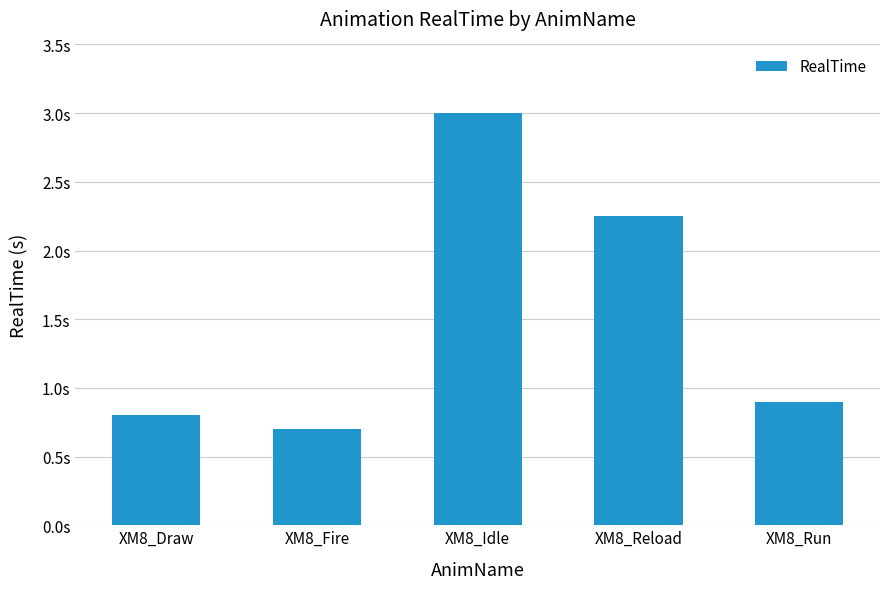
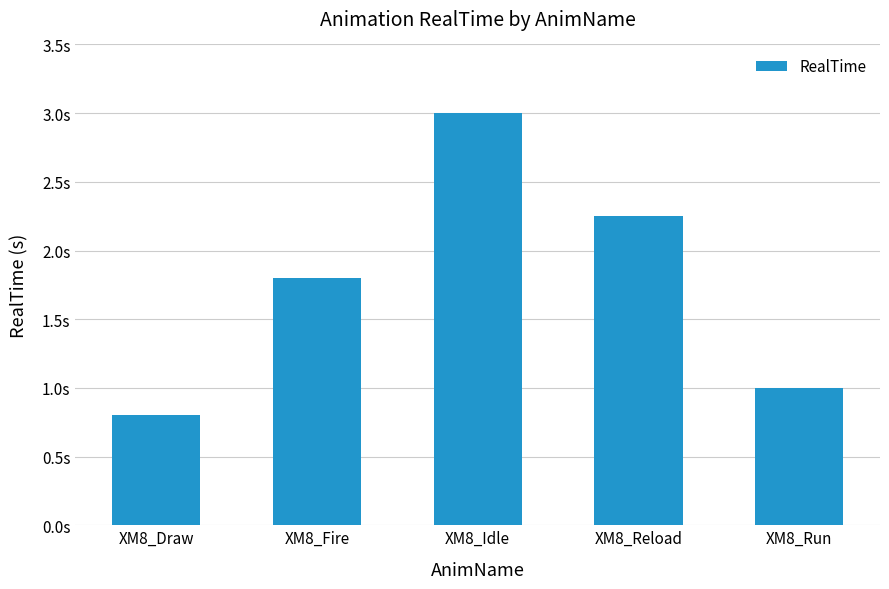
  {
    "XM8_Draw": "0.8s",
-   "XM8_Fire": "0.7s",
+   "XM8_Fire": "1.8s",
    "XM8_Idle": "3.0s",
    "XM8_Reload": "2.25s",
-   "XM8_Run": "0.9s"
+   "XM8_Run": "1.0s"
  }
